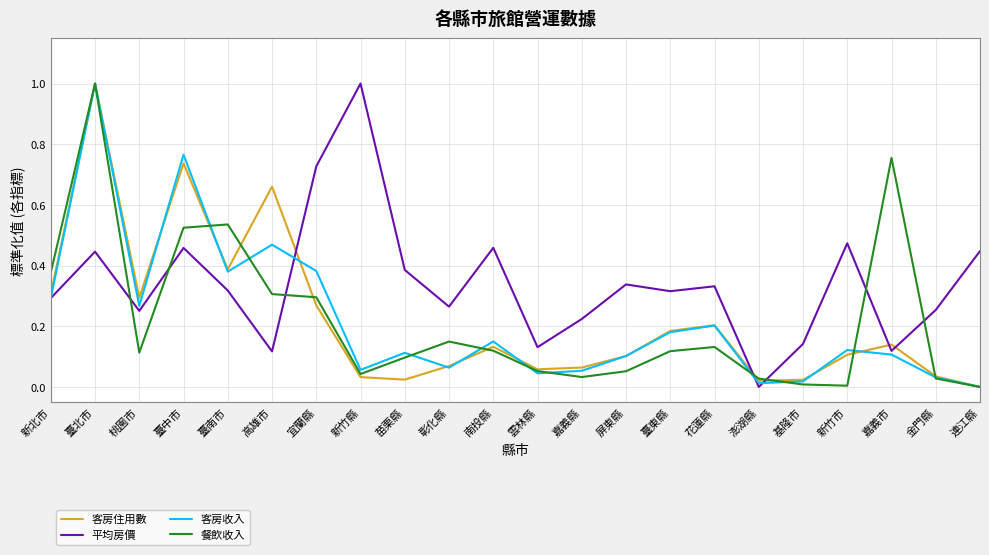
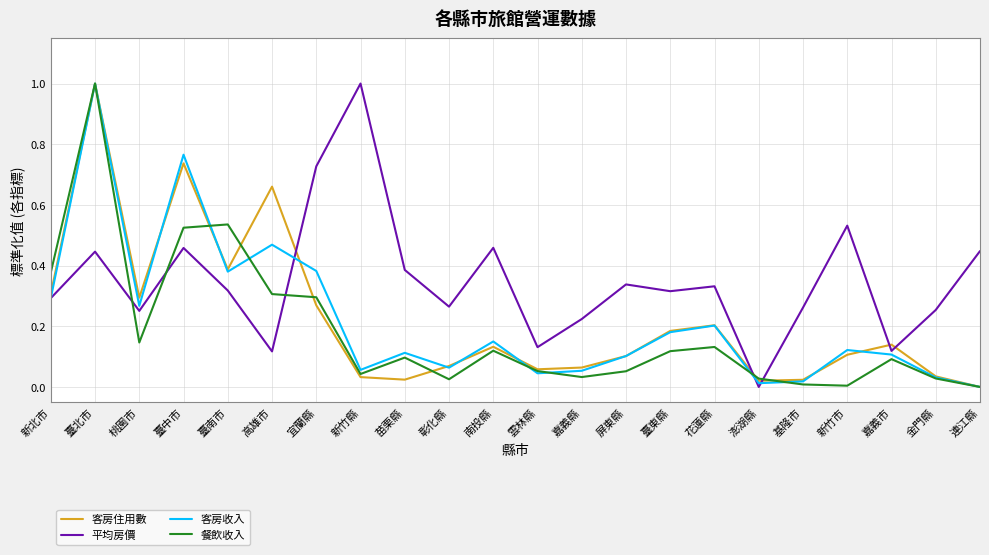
  {
    "客房住用數": {
      "新北市": 0.31,
      "桃園市": 0.29,
      "臺中市": 0.74,
      "高雄市": 0.66,
      "宜蘭縣": 0.27,
      "新竹縣": 0.03,
      "苗栗縣": 0.02,
      "南投縣": 0.13,
      "嘉義縣": 0.06,
      "新竹市": 0.11,
      "嘉義市": 0.14
    },
    "平均房價": {
      "臺北市": 0.45,
      "桃園市": 0.25,
      "臺中市": 0.46,
      "臺南市": 0.32,
      "高雄市": 0.12,
      "宜蘭縣": 0.73,
      "新竹縣": 1.00,
      "苗栗縣": 0.39,
      "彰化縣": 0.26,
      "南投縣": 0.46,
      "雲林縣": 0.13,
      "嘉義縣": 0.22,
      "屏東縣": 0.34,
      "臺東縣": 0.32,
      "花蓮縣": 0.33,
      "澎湖縣": 0.00,
-     "基隆市": 0.14,
-     "新竹市": 0.47,
+     "基隆市": 0.26,
+     "新竹市": 0.53,
      "嘉義市": 0.12,
      "金門縣": 0.25,
      "連江縣": 0.45
    },
    "客房收入": {
      "桃園市": 0.27,
      "臺中市": 0.77,
      "高雄市": 0.47,
      "宜蘭縣": 0.38,
      "新竹縣": 0.06,
      "苗栗縣": 0.11,
      "南投縣": 0.15,
      "嘉義縣": 0.05,
      "新竹市": 0.12,
      "嘉義市": 0.11
    },
    "餐飲收入": {
      "新北市": 0.38,
-     "桃園市": 0.11,
+     "桃園市": 0.15,
      "臺中市": 0.52,
      "臺南市": 0.54,
      "高雄市": 0.31,
      "宜蘭縣": 0.30,
      "新竹縣": 0.04,
      "苗栗縣": 0.10,
-     "彰化縣": 0.15,
+     "彰化縣": 0.03,
      "南投縣": 0.12,
      "嘉義縣": 0.03,
      "屏東縣": 0.05,
      "臺東縣": 0.12,
      "花蓮縣": 0.13,
      "基隆市": 0.01,
      "新竹市": 0.00,
-     "嘉義市": 0.75
+     "嘉義市": 0.09
    }
  }
